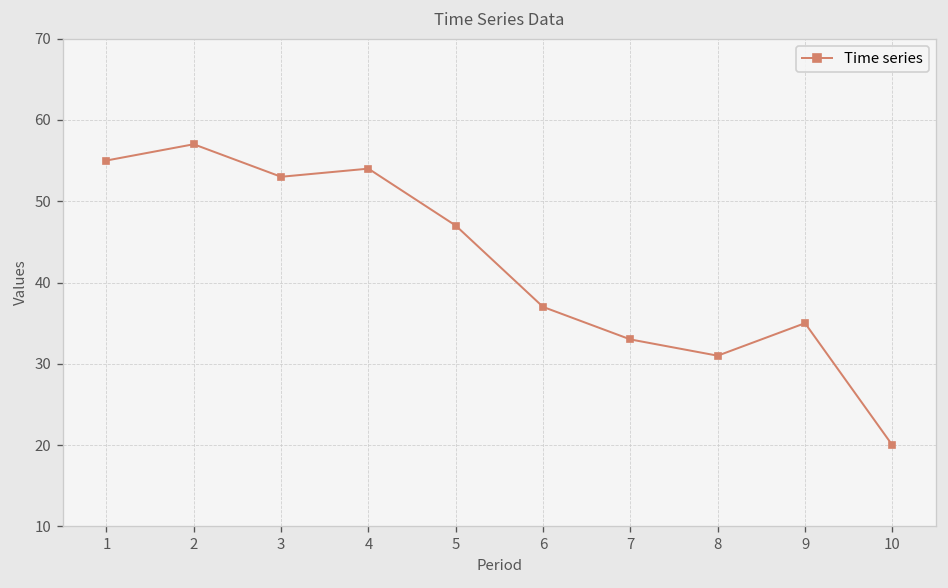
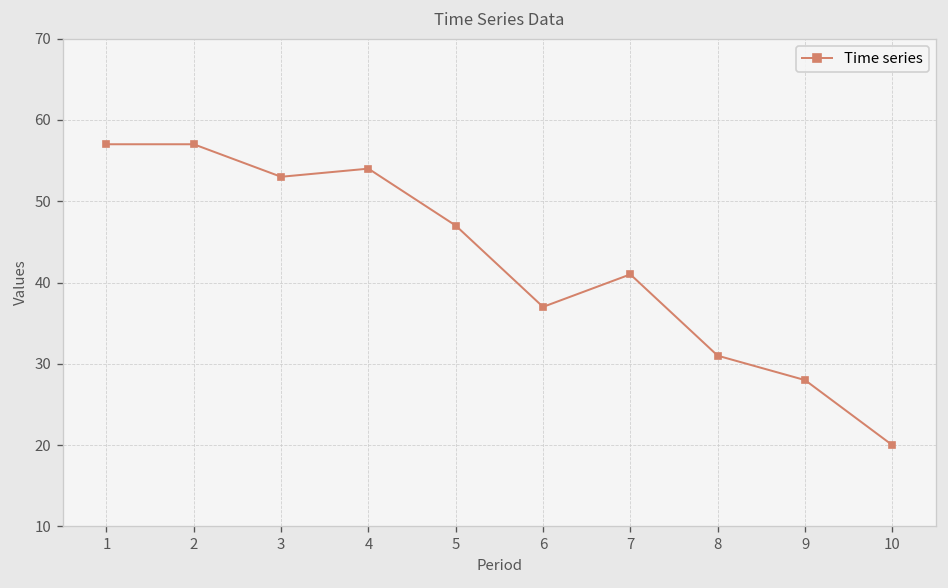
  {
-   "1": 55,
+   "1": 57,
    "2": 57,
    "3": 53,
    "4": 54,
    "5": 47,
    "6": 37,
-   "7": 33,
+   "7": 41,
    "8": 31,
-   "9": 35,
+   "9": 28,
    "10": 20
  }
